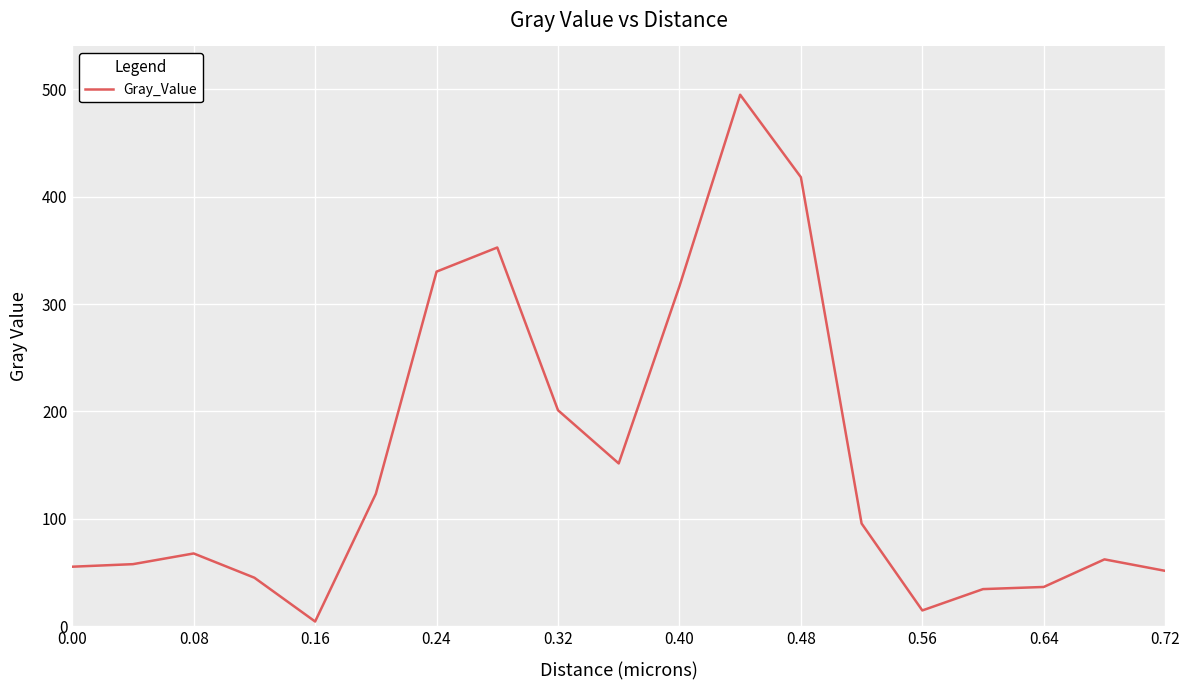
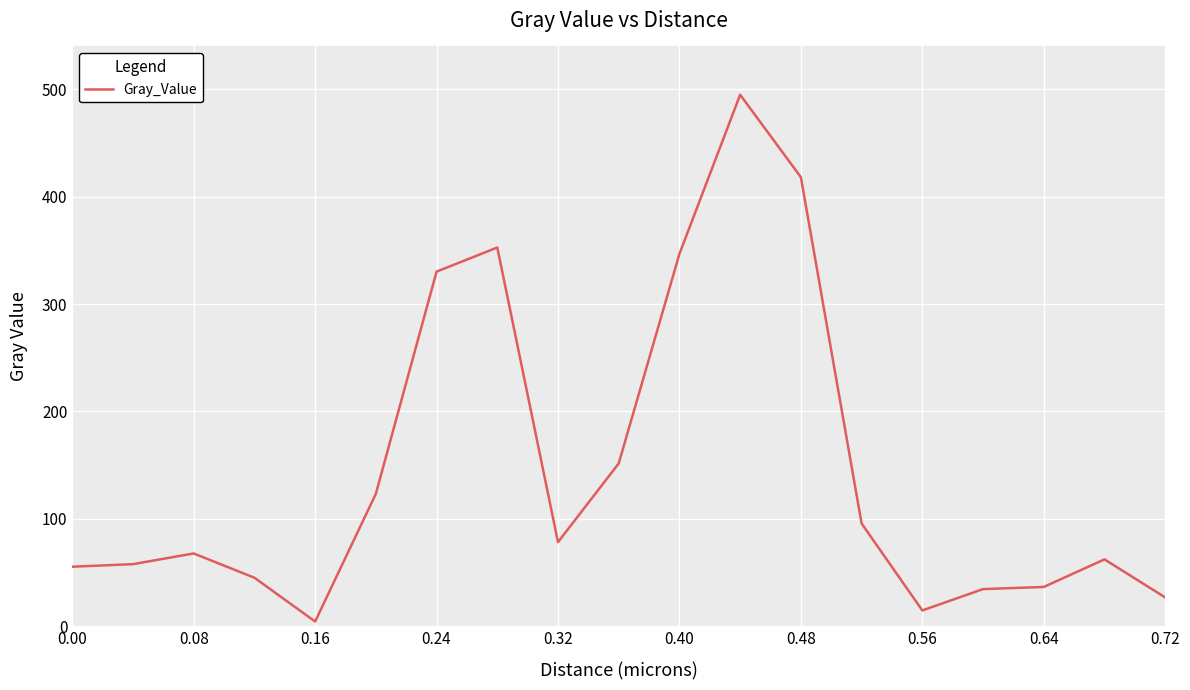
  {
    "0.00": 55,
    "0.08": 68,
    "0.16": 4,
    "0.24": 330,
-   "0.32": 201,
-   "0.40": 317,
+   "0.32": 78,
+   "0.40": 347,
    "0.48": 418,
    "0.56": 15,
    "0.64": 36,
-   "0.72": 51
+   "0.72": 27
  }
